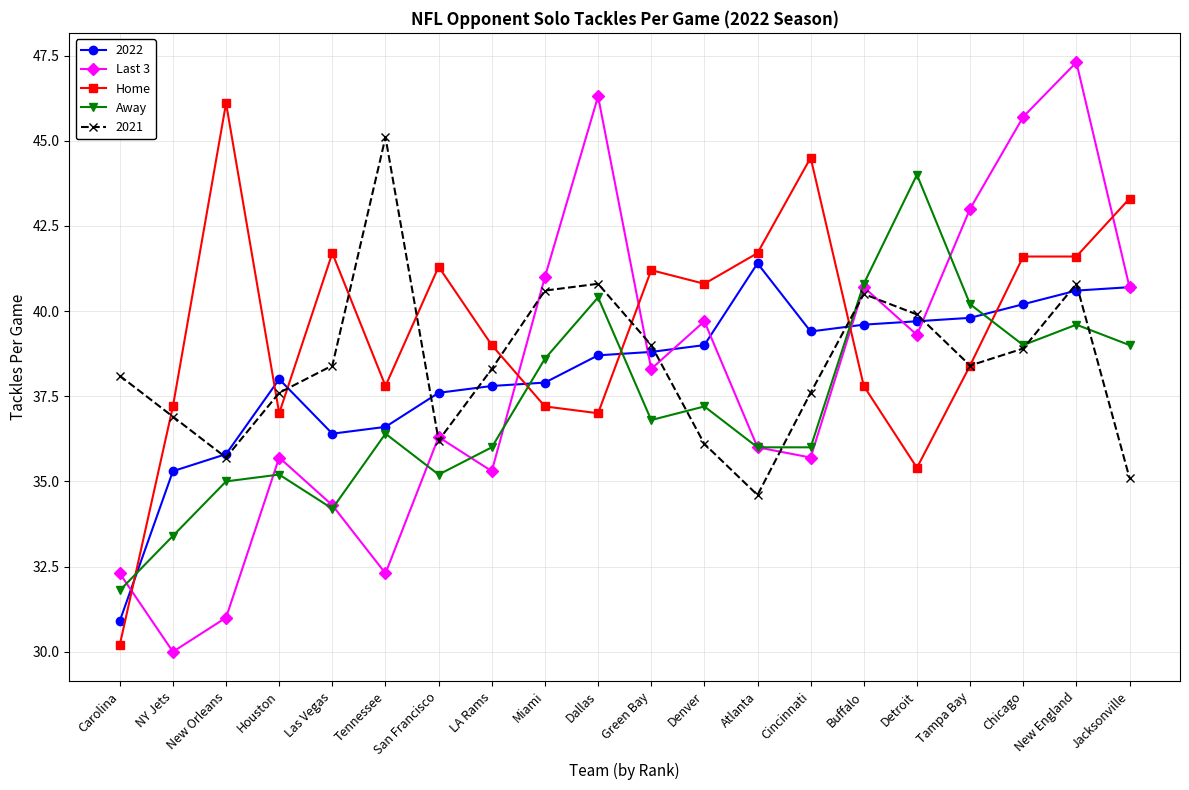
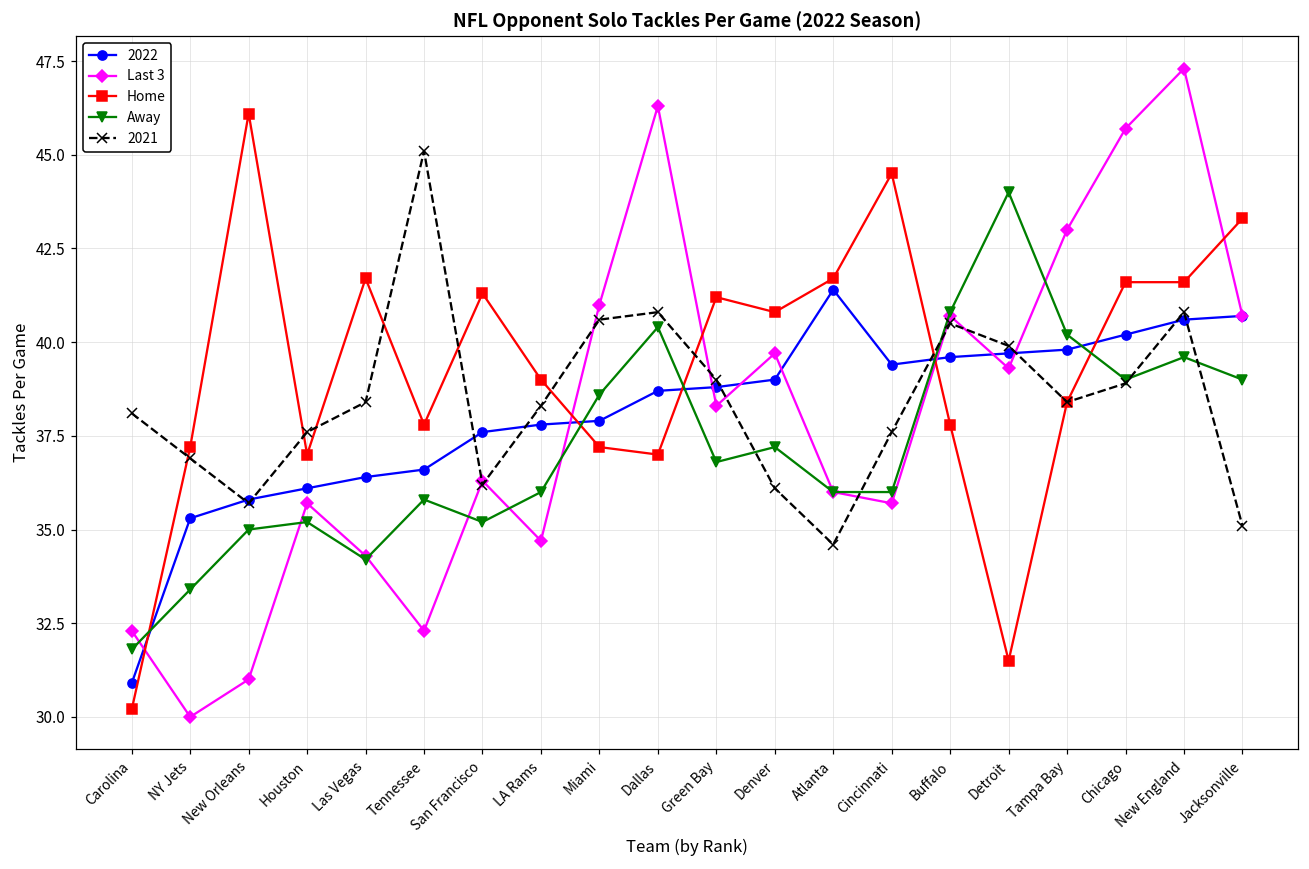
  {
    "2022": {
      "Carolina": 30.9,
      "NY Jets": 35.3,
      "New Orleans": 35.8,
-     "Houston": 38.0,
+     "Houston": 36.1,
      "Las Vegas": 36.4,
      "Tennessee": 36.6,
      "San Francisco": 37.6,
      "LA Rams": 37.8,
      "Miami": 37.9,
      "Dallas": 38.7,
      "Green Bay": 38.8,
      "Denver": 39.0,
      "Atlanta": 41.4,
      "Cincinnati": 39.4,
      "Buffalo": 39.6,
      "Detroit": 39.7,
      "Tampa Bay": 39.8,
      "Chicago": 40.2,
      "New England": 40.6
    },
    "Last 3": {
      "Carolina": 32.3,
      "NY Jets": 30.0,
      "New Orleans": 31.0,
      "Houston": 35.7,
      "Las Vegas": 34.3,
      "Tennessee": 32.3,
      "San Francisco": 36.3,
-     "LA Rams": 35.3,
+     "LA Rams": 34.7,
      "Miami": 41.0,
      "Dallas": 46.3,
      "Green Bay": 38.3,
      "Denver": 39.7,
      "Cincinnati": 35.7,
      "Buffalo": 40.7,
      "Detroit": 39.3,
      "Tampa Bay": 43.0,
      "Chicago": 45.7,
      "New England": 47.3
    },
    "Home": {
      "Carolina": 30.2,
      "NY Jets": 37.2,
      "New Orleans": 46.1,
      "Houston": 37.0,
      "Las Vegas": 41.7,
      "Tennessee": 37.8,
      "San Francisco": 41.3,
      "LA Rams": 39.0,
      "Miami": 37.2,
      "Dallas": 37.0,
      "Green Bay": 41.2,
      "Denver": 40.8,
      "Atlanta": 41.7,
      "Cincinnati": 44.5,
      "Buffalo": 37.8,
-     "Detroit": 35.4,
+     "Detroit": 31.5,
      "Chicago": 41.6,
      "New England": 41.6,
      "Jacksonville": 43.3
    },
    "Away": {
      "Carolina": 31.8,
      "NY Jets": 33.4,
      "New Orleans": 35.0,
      "Houston": 35.2,
      "Las Vegas": 34.2,
-     "Tennessee": 36.4,
+     "Tennessee": 35.8,
      "San Francisco": 35.2,
      "LA Rams": 36.0,
      "Miami": 38.6,
      "Dallas": 40.4,
      "Green Bay": 36.8,
      "Denver": 37.2,
      "Cincinnati": 36.0,
      "Buffalo": 40.8,
      "Detroit": 44.0,
      "Tampa Bay": 40.2,
      "Chicago": 39.0,
      "New England": 39.6,
      "Jacksonville": 39.0
    },
    "2021": {
      "Carolina": 38.1,
      "NY Jets": 36.9,
      "New Orleans": 35.7,
      "Houston": 37.6,
      "Las Vegas": 38.4,
      "Tennessee": 45.1,
      "San Francisco": 36.2,
      "LA Rams": 38.3,
      "Miami": 40.6,
      "Dallas": 40.8,
      "Green Bay": 39.0,
      "Denver": 36.1,
      "Atlanta": 34.6,
      "Cincinnati": 37.6,
      "Buffalo": 40.5,
      "Detroit": 39.9,
      "Chicago": 38.9,
      "New England": 40.8,
      "Jacksonville": 35.1
    }
  }
